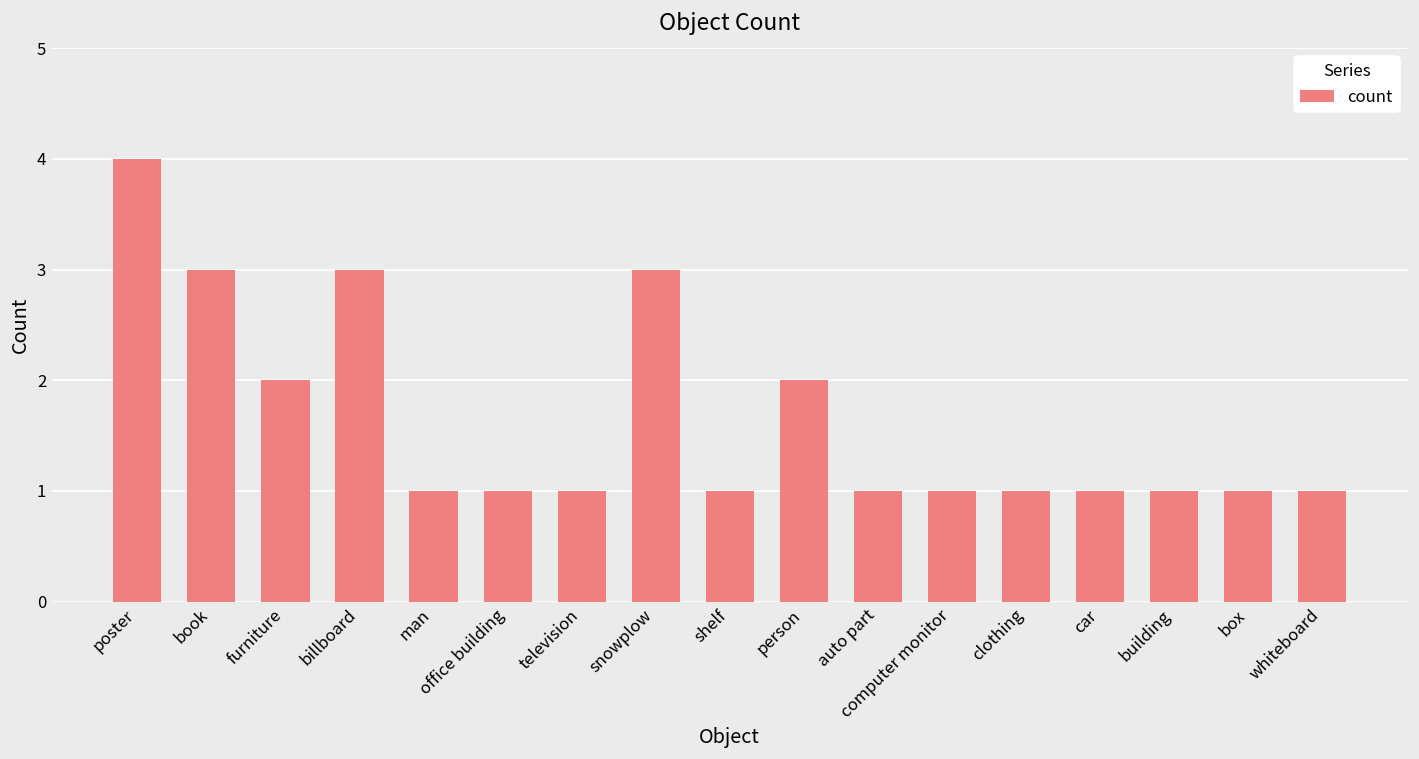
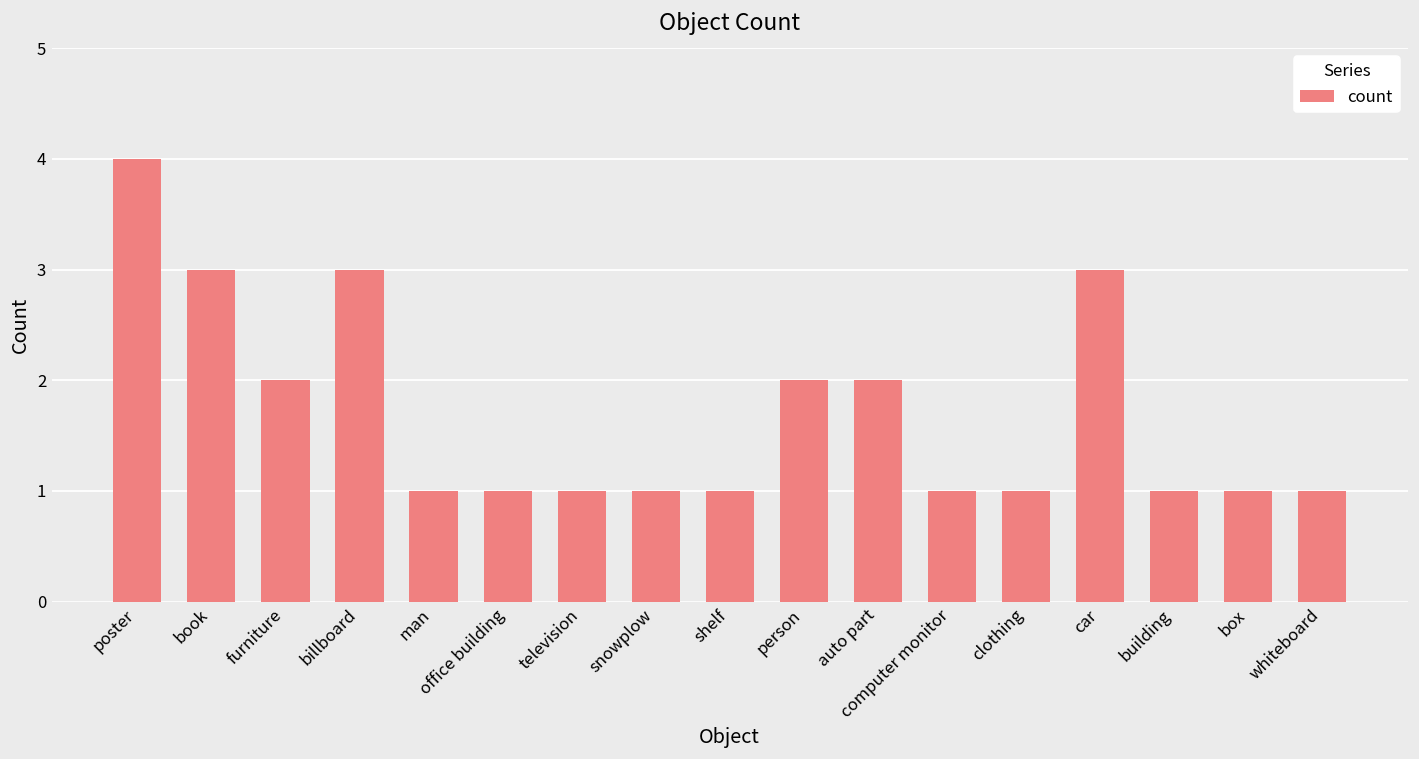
  {
    "poster": 4,
    "book": 3,
    "furniture": 2,
    "billboard": 3,
    "man": 1,
    "office building": 1,
    "television": 1,
-   "snowplow": 3,
+   "snowplow": 1,
    "shelf": 1,
    "person": 2,
-   "auto part": 1,
+   "auto part": 2,
    "computer monitor": 1,
    "clothing": 1,
-   "car": 1,
+   "car": 3,
    "building": 1,
    "box": 1,
    "whiteboard": 1
  }
